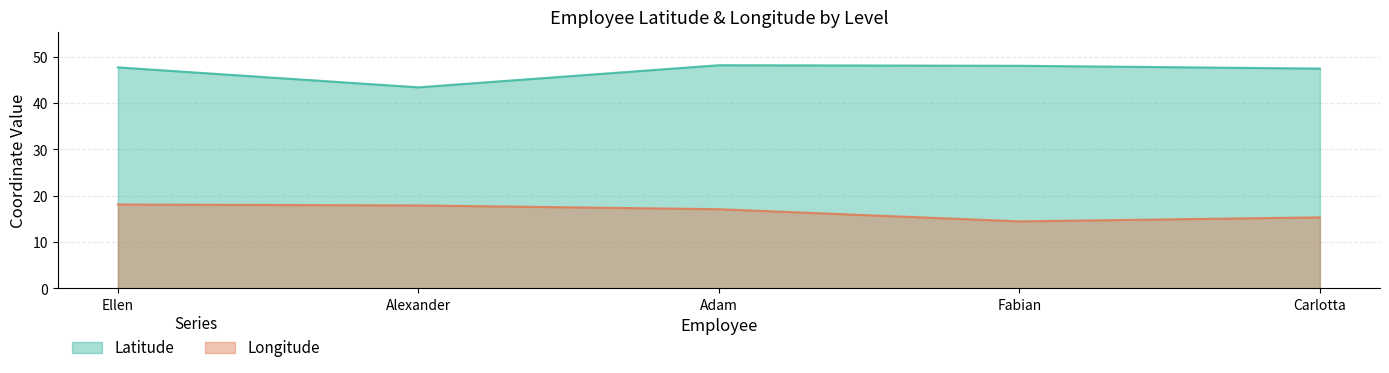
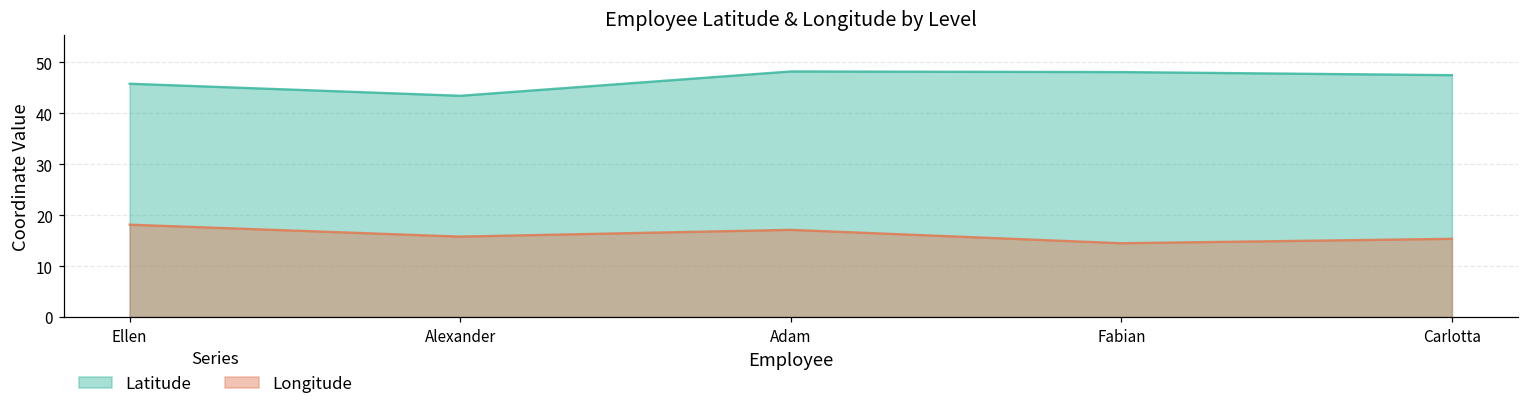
  {
    "Latitude": {
-     "Ellen": 48,
+     "Ellen": 46,
      "Alexander": 43,
      "Adam": 48,
      "Fabian": 48,
      "Carlotta": 47
    },
    "Longitude": {
      "Ellen": 18,
-     "Alexander": 18,
+     "Alexander": 16,
      "Adam": 17,
      "Fabian": 14,
      "Carlotta": 15
    }
  }
